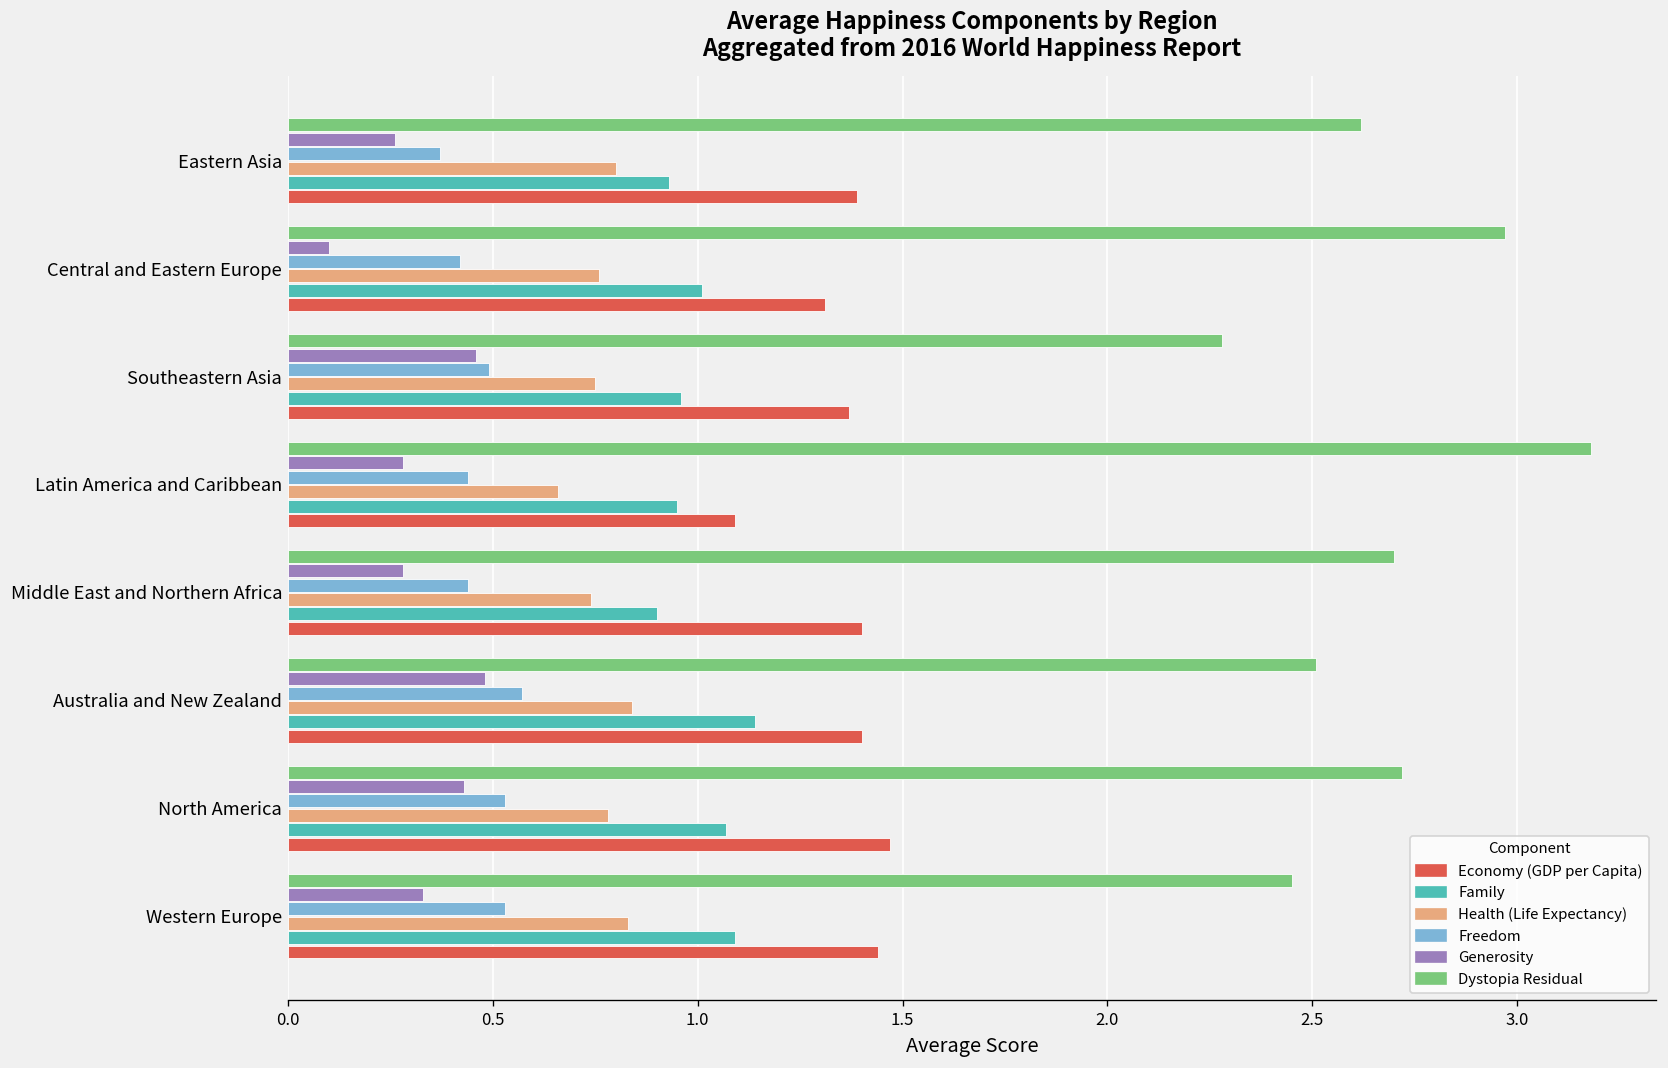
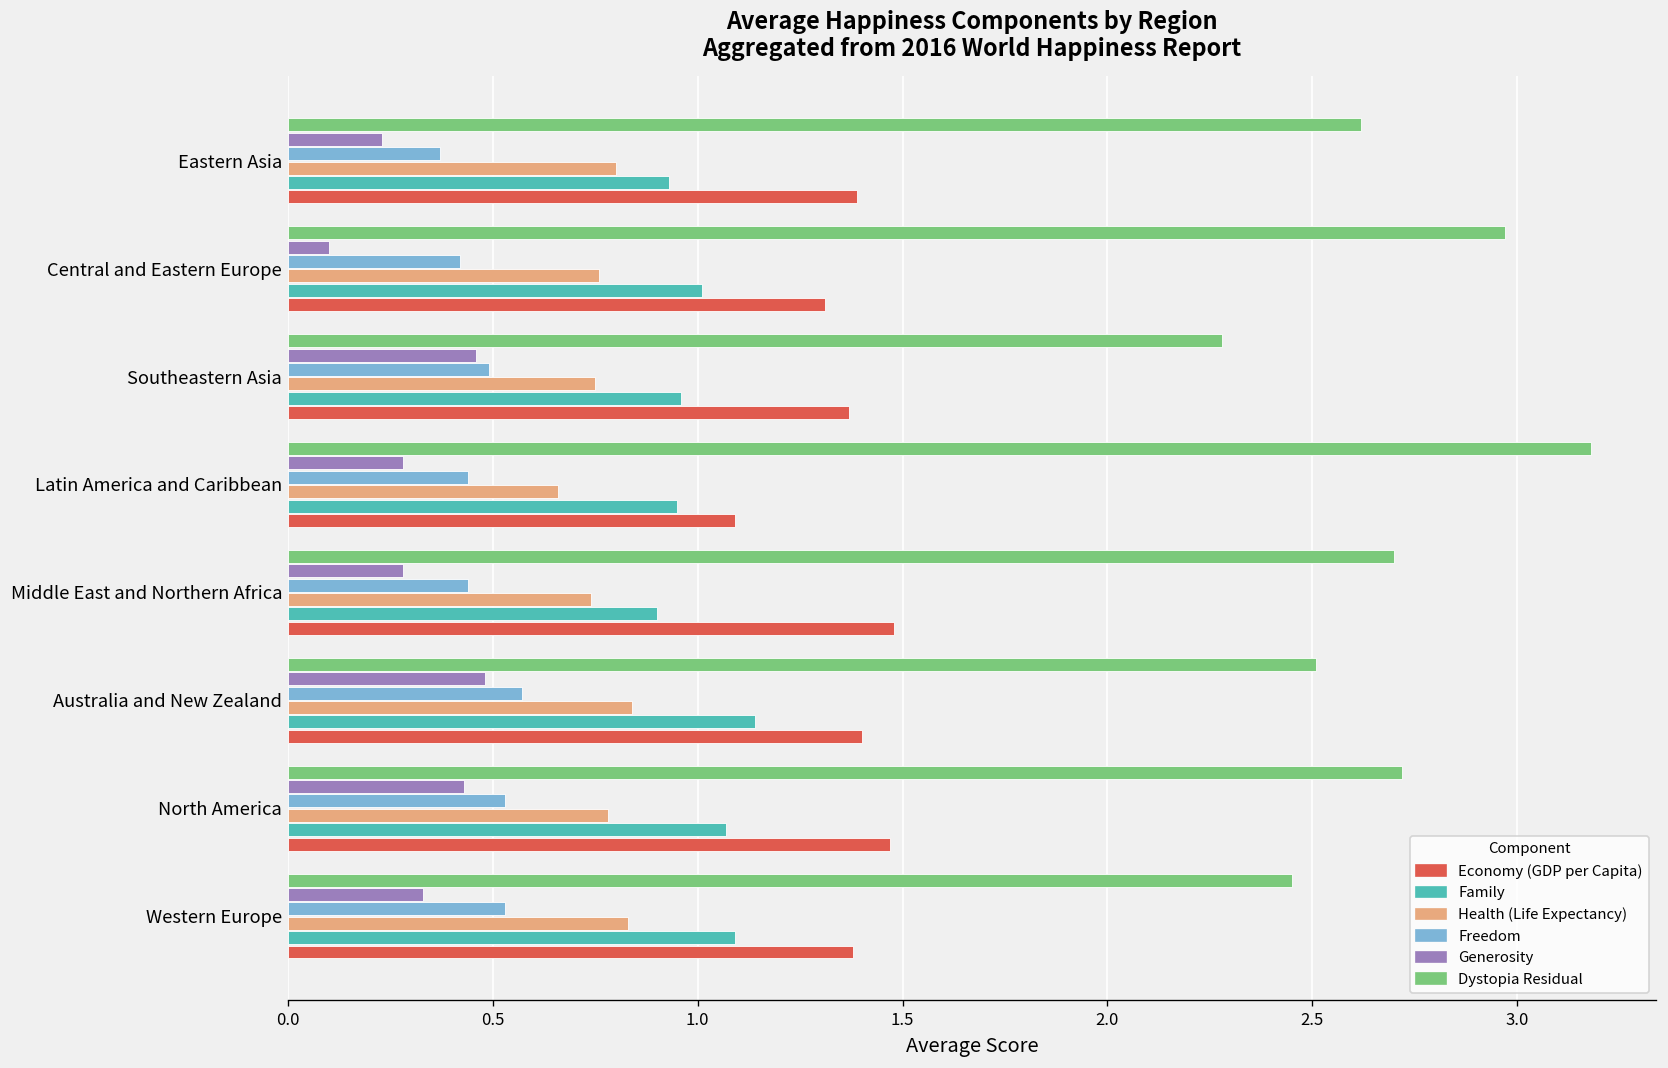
  {
    "Economy (GDP per Capita)": {
      "Eastern Asia": 1.39,
      "Central and Eastern Europe": 1.31,
      "Southeastern Asia": 1.37,
      "Latin America and Caribbean": 1.09,
-     "Middle East and Northern Africa": 1.40,
+     "Middle East and Northern Africa": 1.48,
      "Australia and New Zealand": 1.40,
      "North America": 1.47,
-     "Western Europe": 1.44
+     "Western Europe": 1.38
    },
    "Health (Life Expectancy)": {
      "Eastern Asia": 0.80,
      "Central and Eastern Europe": 0.76,
      "Southeastern Asia": 0.75,
      "Latin America and Caribbean": 0.66,
      "Middle East and Northern Africa": 0.74,
      "Australia and New Zealand": 0.84,
      "North America": 0.78,
      "Western Europe": 0.83
    },
    "Generosity": {
-     "Eastern Asia": 0.26,
+     "Eastern Asia": 0.23,
      "Central and Eastern Europe": 0.10,
      "Southeastern Asia": 0.46,
      "Latin America and Caribbean": 0.28,
      "Middle East and Northern Africa": 0.28,
      "Australia and New Zealand": 0.48,
      "North America": 0.43,
      "Western Europe": 0.33
    },
    "Dystopia Residual": {
      "Eastern Asia": 2.62,
      "Central and Eastern Europe": 2.97,
      "Southeastern Asia": 2.28,
      "Latin America and Caribbean": 3.18,
      "Middle East and Northern Africa": 2.70,
      "Australia and New Zealand": 2.51,
      "North America": 2.72,
      "Western Europe": 2.45
    }
  }
